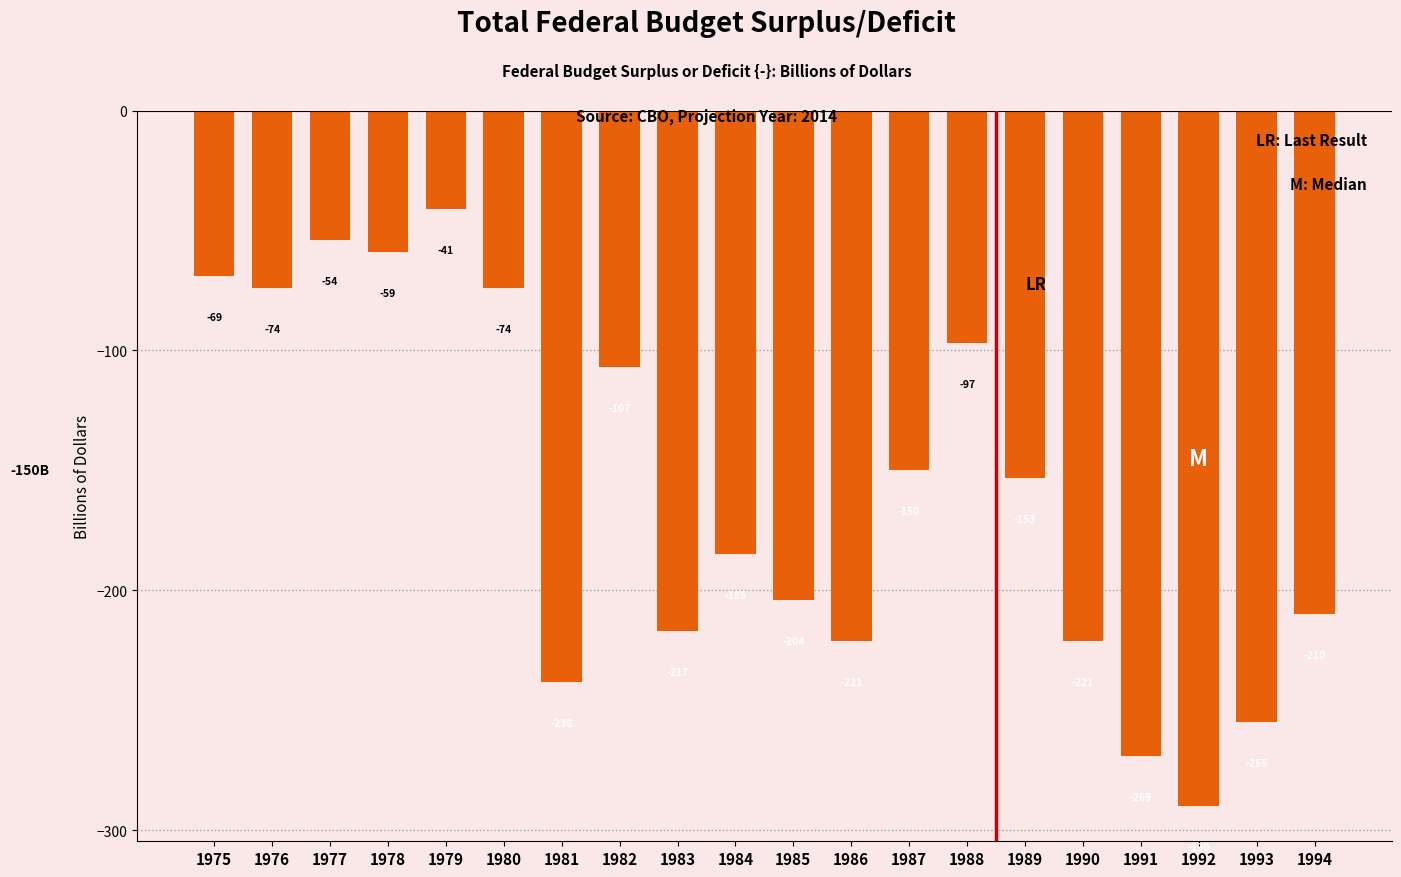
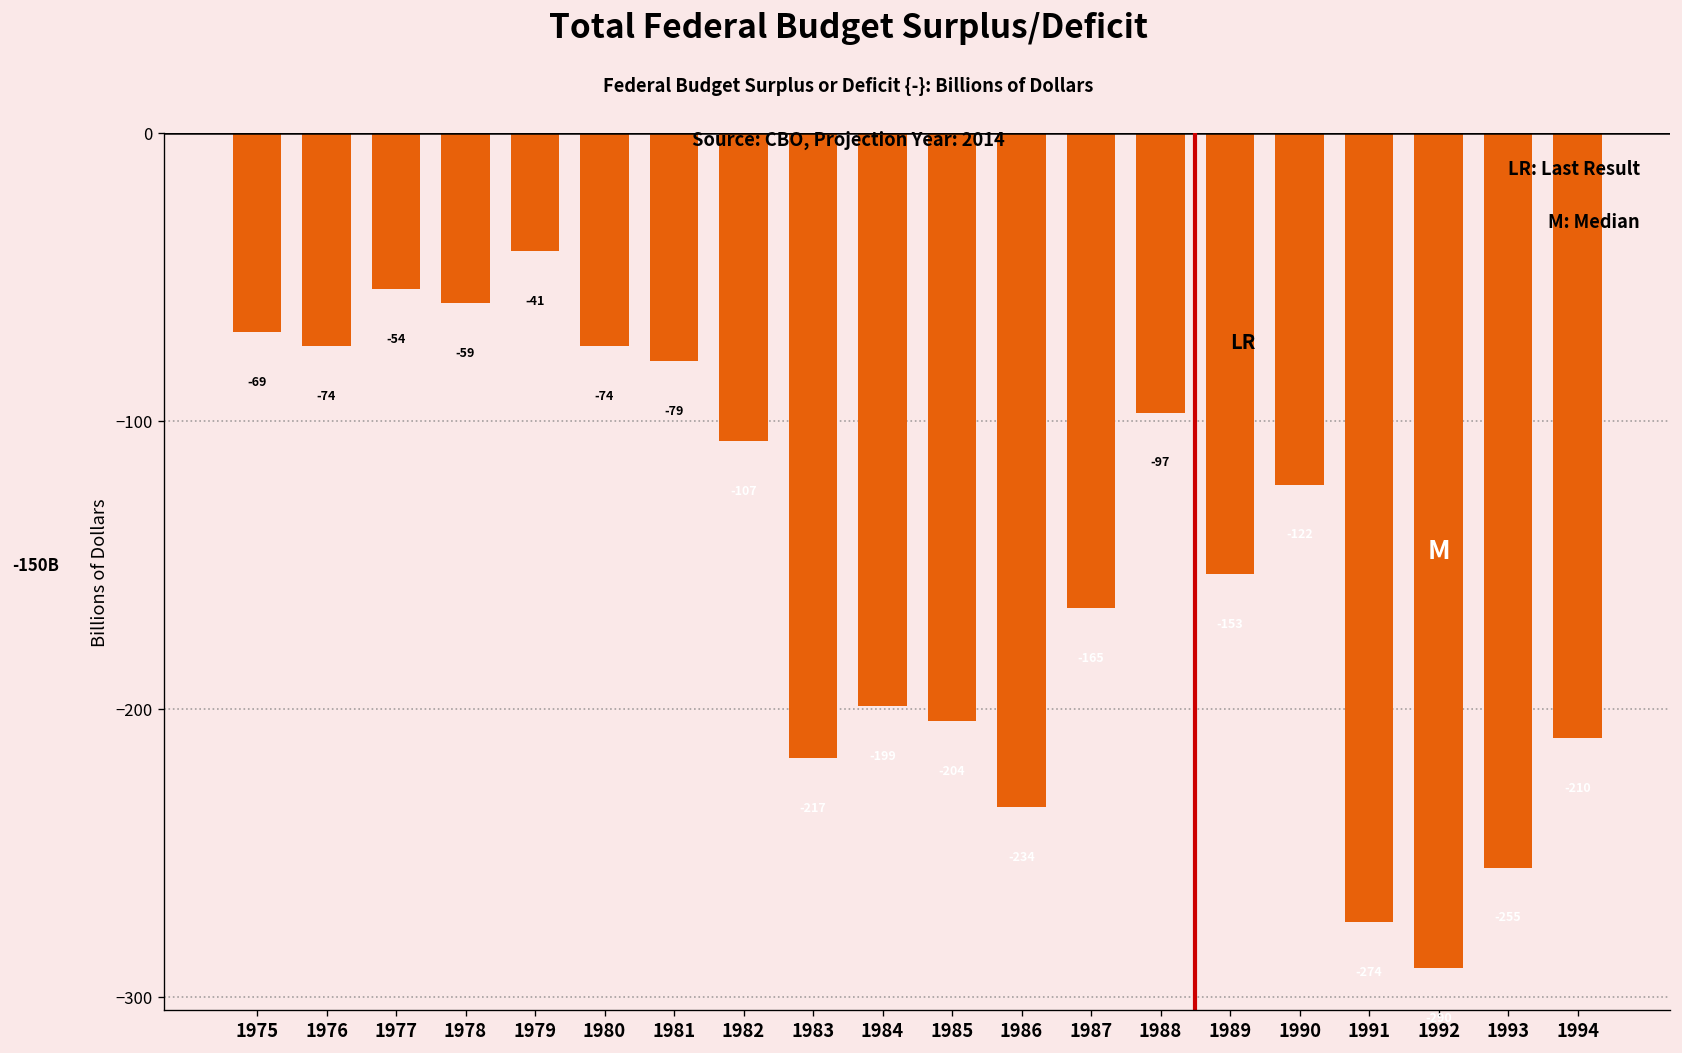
  {
    "1975": -69,
    "1976": -74,
    "1977": -54,
    "1978": -59,
    "1979": -41,
    "1980": -74,
-   "1981": -238,
+   "1981": -79,
    "1982": -107,
    "1983": -217,
-   "1984": -185,
+   "1984": -199,
    "1985": -204,
-   "1986": -221,
-   "1987": -150,
+   "1986": -234,
+   "1987": -165,
    "1988": -97,
    "1989": -153,
-   "1990": -221,
-   "1991": -269,
+   "1990": -122,
+   "1991": -274,
    "1992": -290,
    "1993": -255,
    "1994": -210
  }
